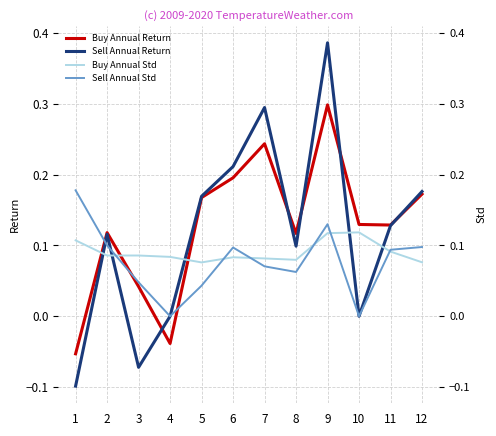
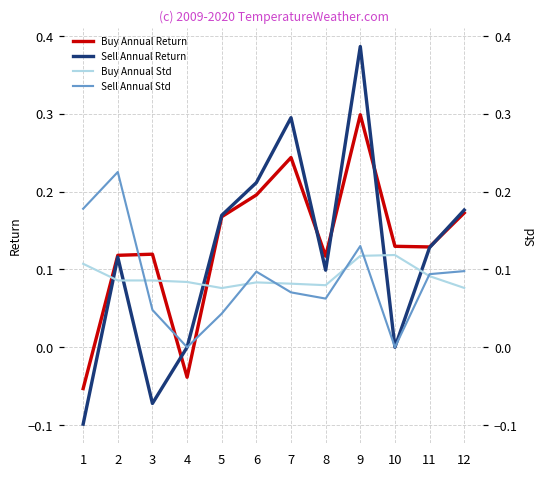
  {
    "Buy Annual Return": {
      "1": -0.05,
-     "3": 0.04,
+     "3": 0.12,
      "4": -0.04,
      "6": 0.20,
      "7": 0.24,
      "8": 0.12,
      "9": 0.30,
      "10": 0.13,
      "12": 0.17
    },
    "Sell Annual Return": {
      "1": -0.10,
      "3": -0.07,
      "6": 0.21,
      "7": 0.29,
      "8": 0.10,
      "9": 0.39,
      "12": 0.18
    },
    "Buy Annual Std": {
      "1": 0.11,
      "2": 0.09,
      "3": 0.09,
      "4": 0.08,
      "5": 0.08,
      "6": 0.08,
      "7": 0.08,
      "8": 0.08,
      "9": 0.12,
      "10": 0.12,
      "12": 0.08
    },
    "Sell Annual Std": {
      "1": 0.18,
-     "2": 0.10,
+     "2": 0.23,
      "3": 0.05,
      "5": 0.04,
      "6": 0.10,
      "7": 0.07,
      "8": 0.06,
      "9": 0.13,
      "12": 0.10
    }
  }
